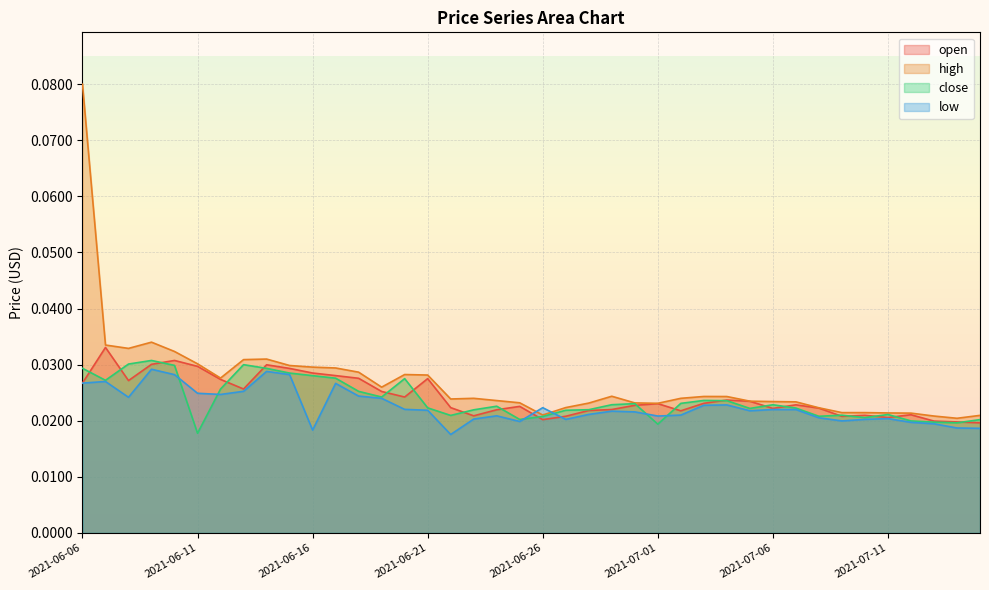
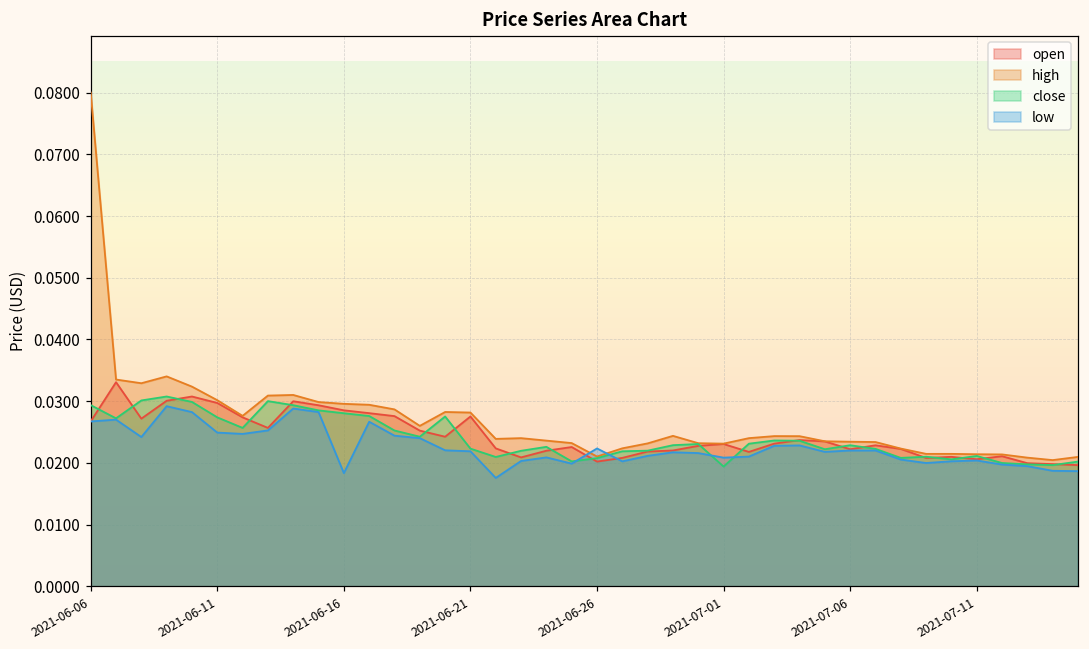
  {
    "close": {
      "2021-06-06": 0.029,
-     "2021-06-11": 0.018,
+     "2021-06-11": 0.027,
      "2021-06-16": 0.028,
      "2021-07-01": 0.019,
      "2021-07-06": 0.023
    },
    "low": {
      "2021-06-11": 0.025,
      "2021-06-16": 0.018,
      "2021-06-26": 0.022,
      "2021-07-01": 0.021
    }
  }
